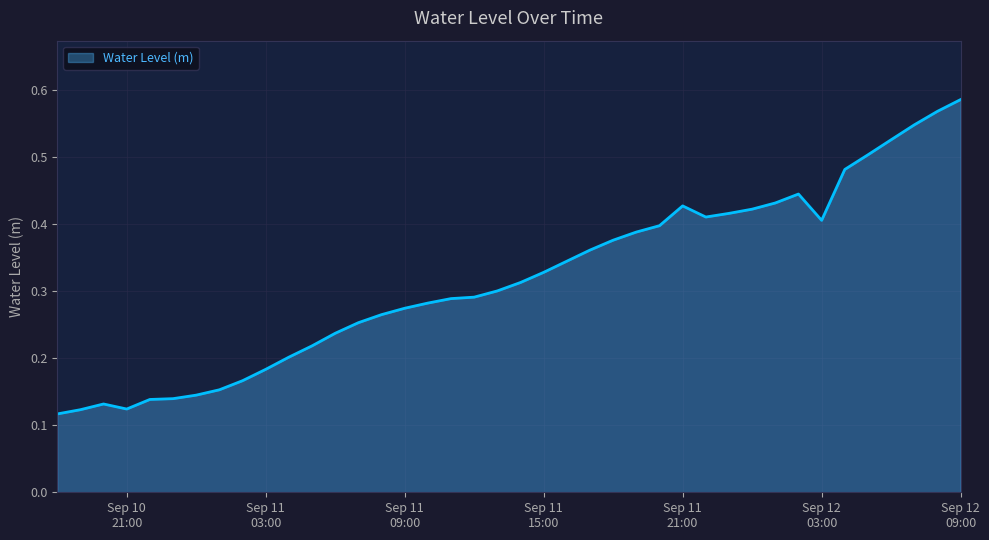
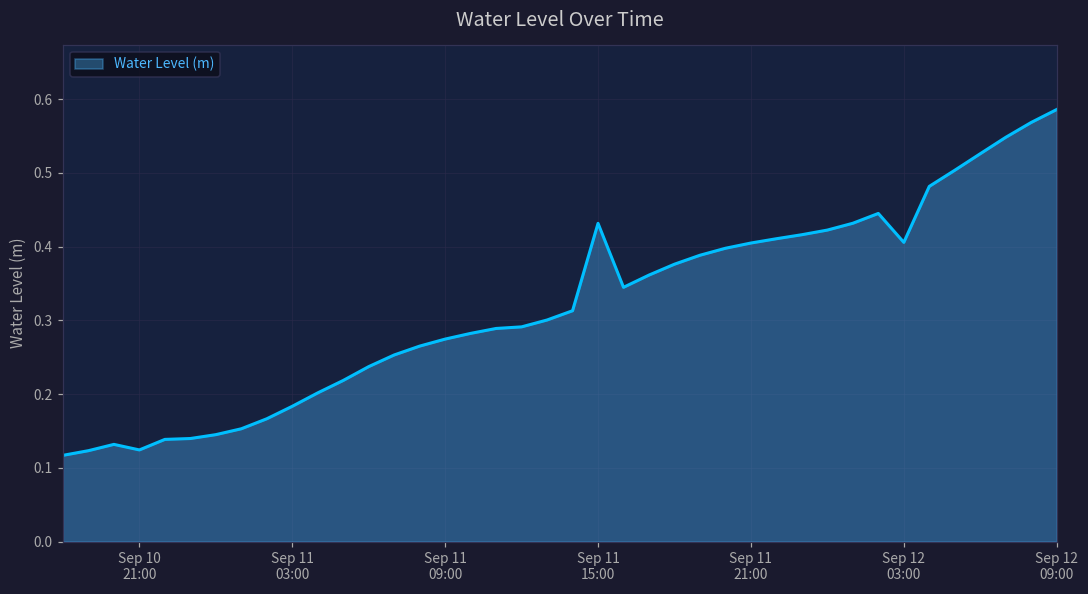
  {
    "Sep 10 21:00": 0.12,
    "Sep 11 03:00": 0.18,
    "Sep 11 09:00": 0.27,
-   "Sep 11 15:00": 0.33,
-   "Sep 11 21:00": 0.43,
+   "Sep 11 15:00": 0.43,
+   "Sep 11 21:00": 0.40,
    "Sep 12 03:00": 0.41,
    "Sep 12 09:00": 0.59
  }
